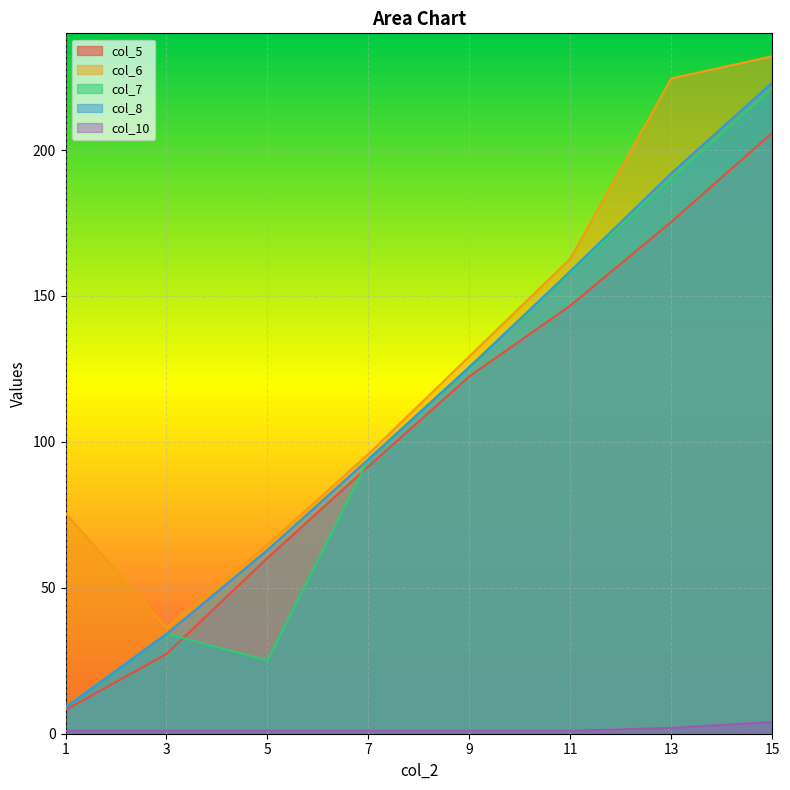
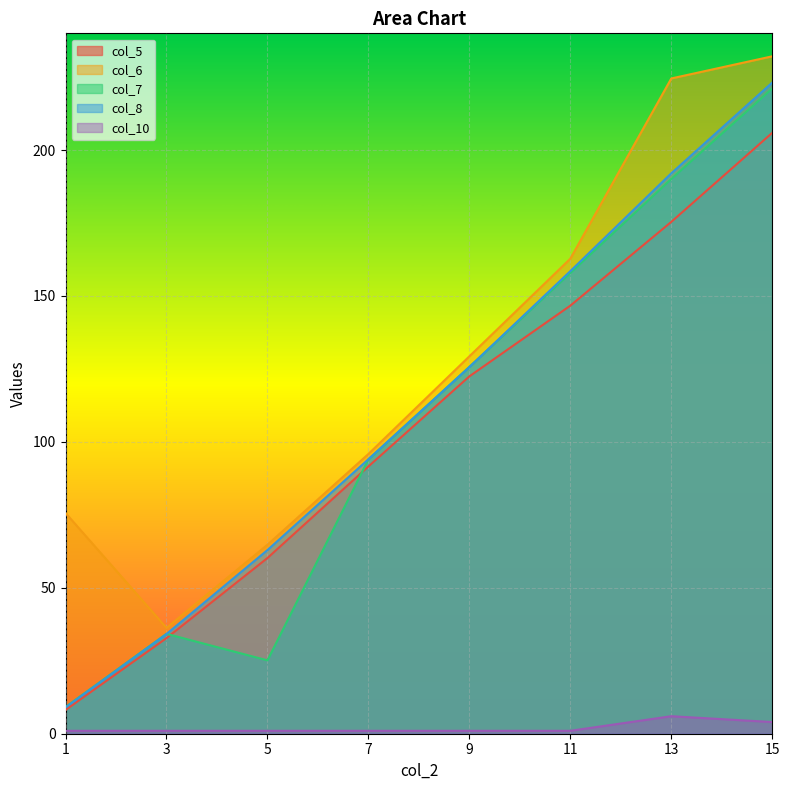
  {
    "col_5": {
      "1": 8,
-     "3": 27,
+     "3": 33,
      "5": 60,
      "7": 92,
      "9": 122,
      "11": 147,
      "13": 175,
      "15": 206
    },
    "col_6": {
      "1": 76,
      "3": 36,
      "5": 65,
      "7": 96,
      "9": 129,
      "11": 163,
      "13": 225,
      "15": 232
    },
    "col_7": {
      "5": 25,
      "13": 190,
      "15": 221
    },
    "col_8": {
      "5": 63,
      "13": 192,
      "15": 223
    },
    "col_10": {
      "1": 1,
      "3": 1,
      "5": 1,
      "7": 1,
      "9": 1,
      "11": 1,
-     "13": 2,
+     "13": 6,
      "15": 4
    }
  }
